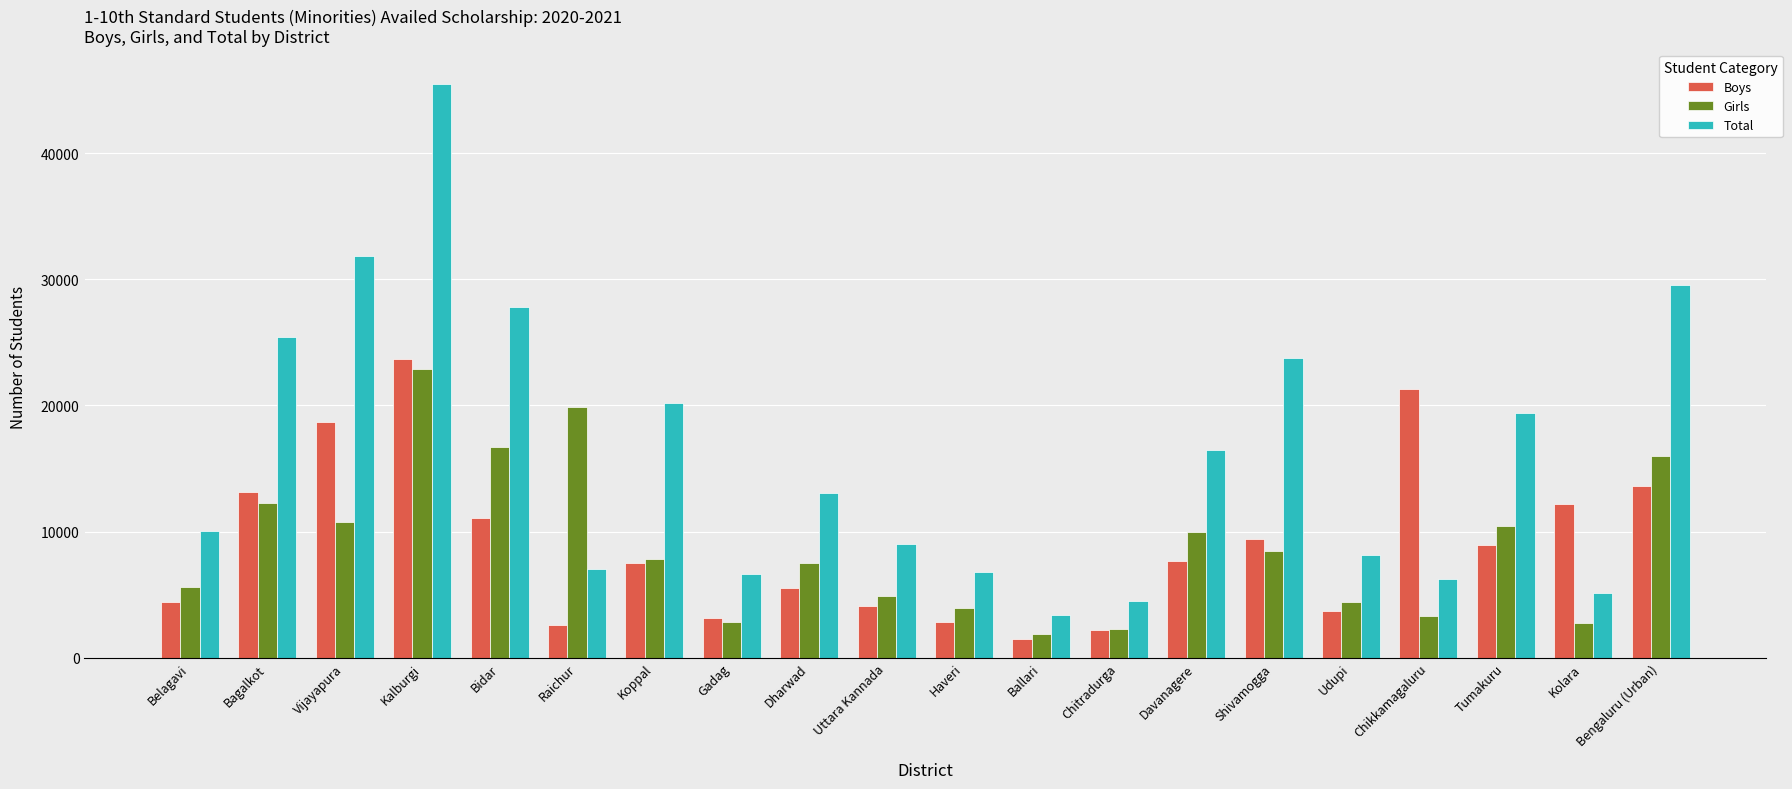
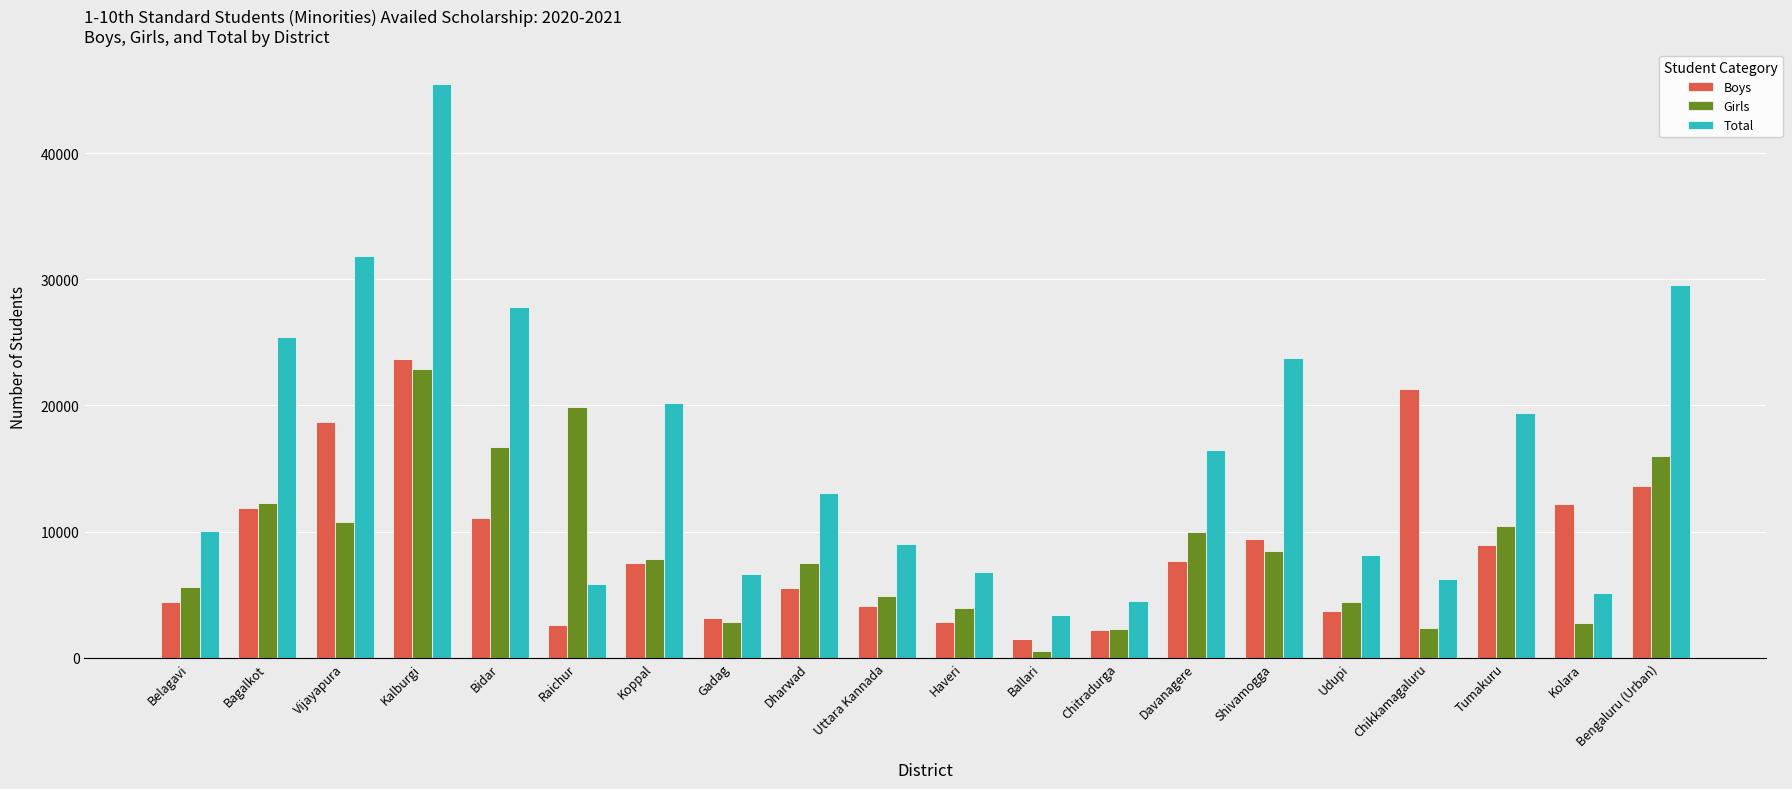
  {
    "Boys": {
      "Belagavi": 4400,
-     "Bagalkot": 13200,
+     "Bagalkot": 11900,
      "Vijayapura": 18700,
      "Kalburgi": 23700,
      "Bidar": 11100,
      "Raichur": 2600,
      "Koppal": 7500,
      "Gadag": 3200,
      "Dharwad": 5500,
      "Uttara Kannada": 4100,
      "Haveri": 2900,
      "Ballari": 1500,
      "Chitradurga": 2200,
      "Davanagere": 7700,
      "Shivamogga": 9400,
      "Udupi": 3700,
      "Chikkamagaluru": 21300,
      "Tumakuru": 8900,
      "Kolara": 12200,
      "Bengaluru (Urban)": 13600
    },
    "Girls": {
      "Belagavi": 5600,
      "Bagalkot": 12200,
      "Vijayapura": 10800,
      "Kalburgi": 22900,
      "Bidar": 16700,
      "Raichur": 19900,
      "Koppal": 7800,
      "Gadag": 2800,
      "Dharwad": 7500,
      "Uttara Kannada": 4900,
      "Haveri": 3900,
-     "Ballari": 1900,
+     "Ballari": 500,
      "Chitradurga": 2300,
      "Davanagere": 10000,
      "Shivamogga": 8500,
      "Udupi": 4400,
-     "Chikkamagaluru": 3300,
+     "Chikkamagaluru": 2400,
      "Tumakuru": 10500,
      "Kolara": 2800,
      "Bengaluru (Urban)": 16000
    },
    "Total": {
      "Belagavi": 10100,
      "Bagalkot": 25400,
      "Vijayapura": 31800,
      "Kalburgi": 45500,
      "Bidar": 27800,
-     "Raichur": 7000,
+     "Raichur": 5900,
      "Koppal": 20200,
      "Gadag": 6600,
      "Dharwad": 13100,
      "Uttara Kannada": 9000,
      "Haveri": 6800,
      "Ballari": 3400,
      "Chitradurga": 4500,
      "Davanagere": 16400,
      "Shivamogga": 23800,
      "Udupi": 8100,
      "Chikkamagaluru": 6300,
      "Tumakuru": 19400,
      "Kolara": 5200,
      "Bengaluru (Urban)": 29600
    }
  }
